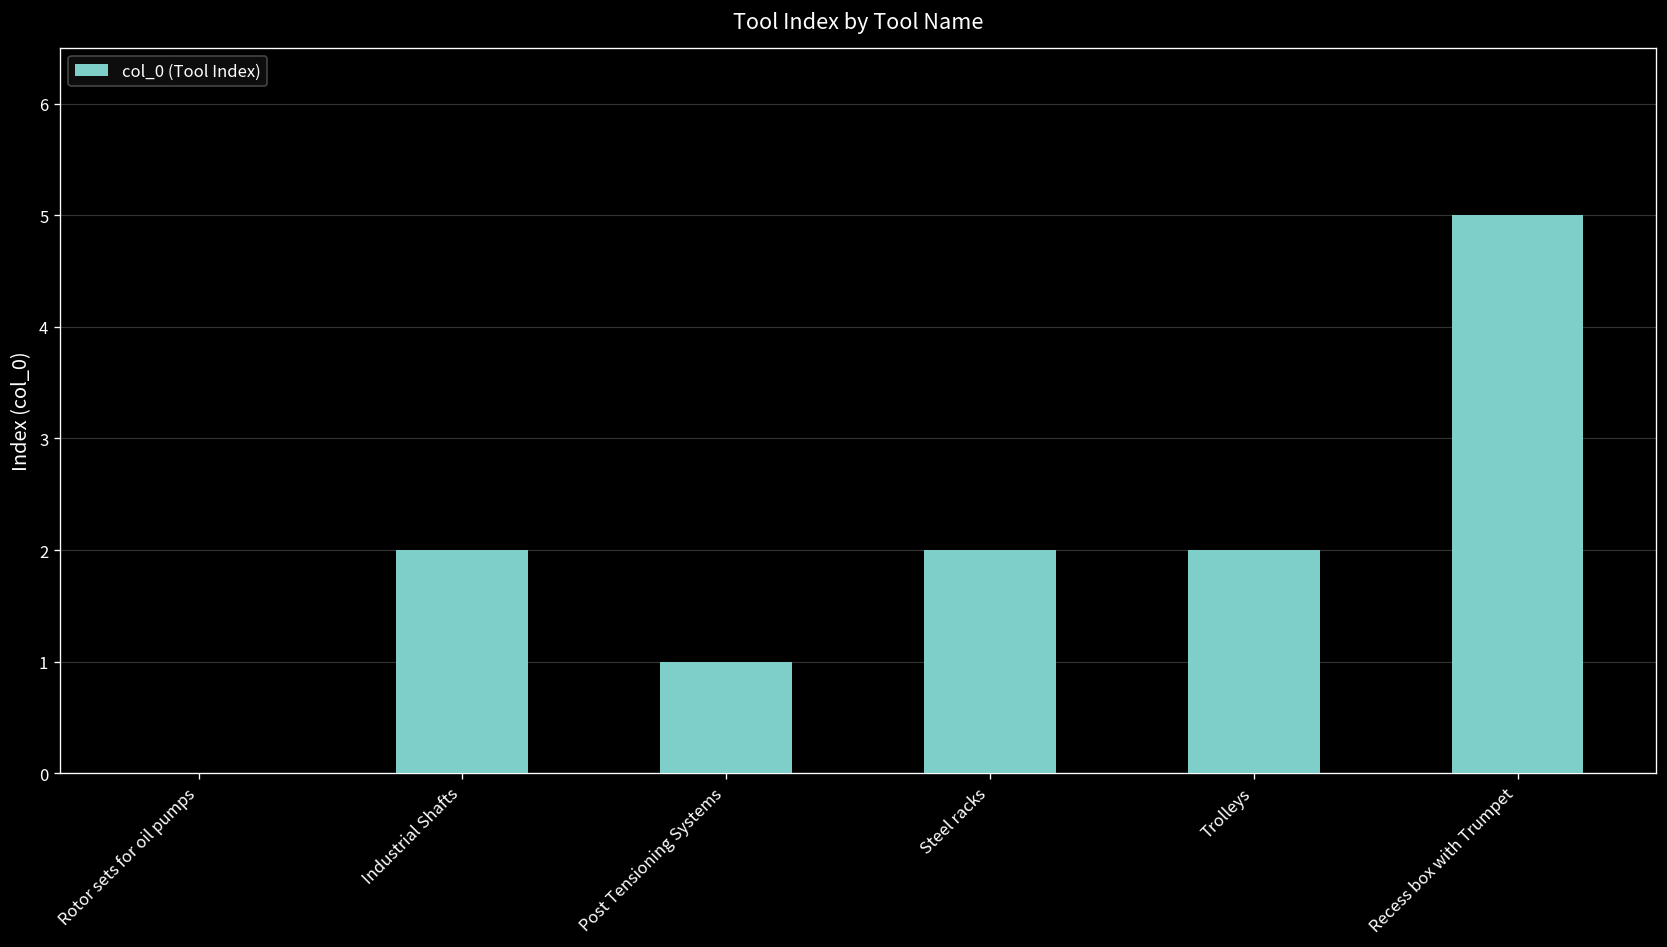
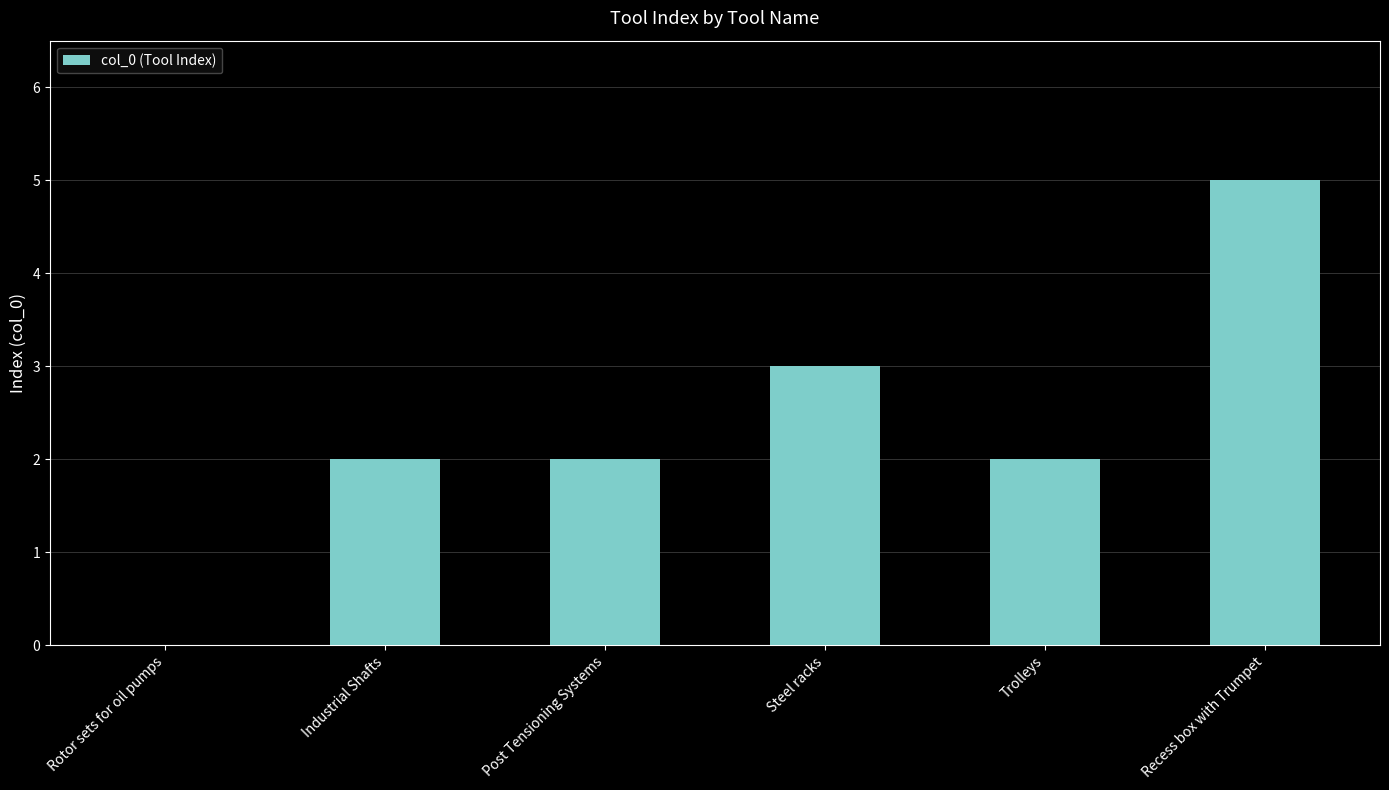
  {
    "Rotor sets for oil pumps": 0,
    "Industrial Shafts": 2,
-   "Post Tensioning Systems": 1,
-   "Steel racks": 2,
+   "Post Tensioning Systems": 2,
+   "Steel racks": 3,
    "Trolleys": 2,
    "Recess box with Trumpet": 5
  }
